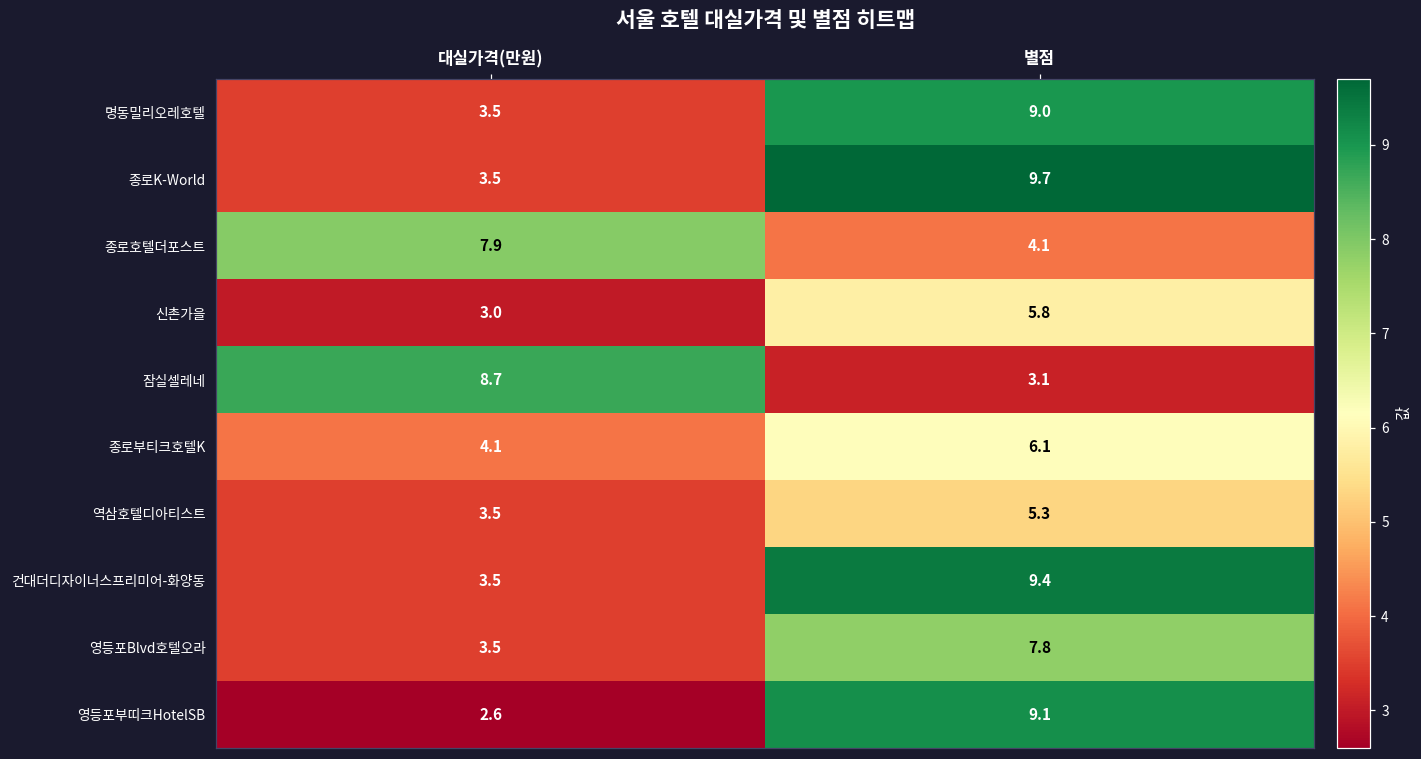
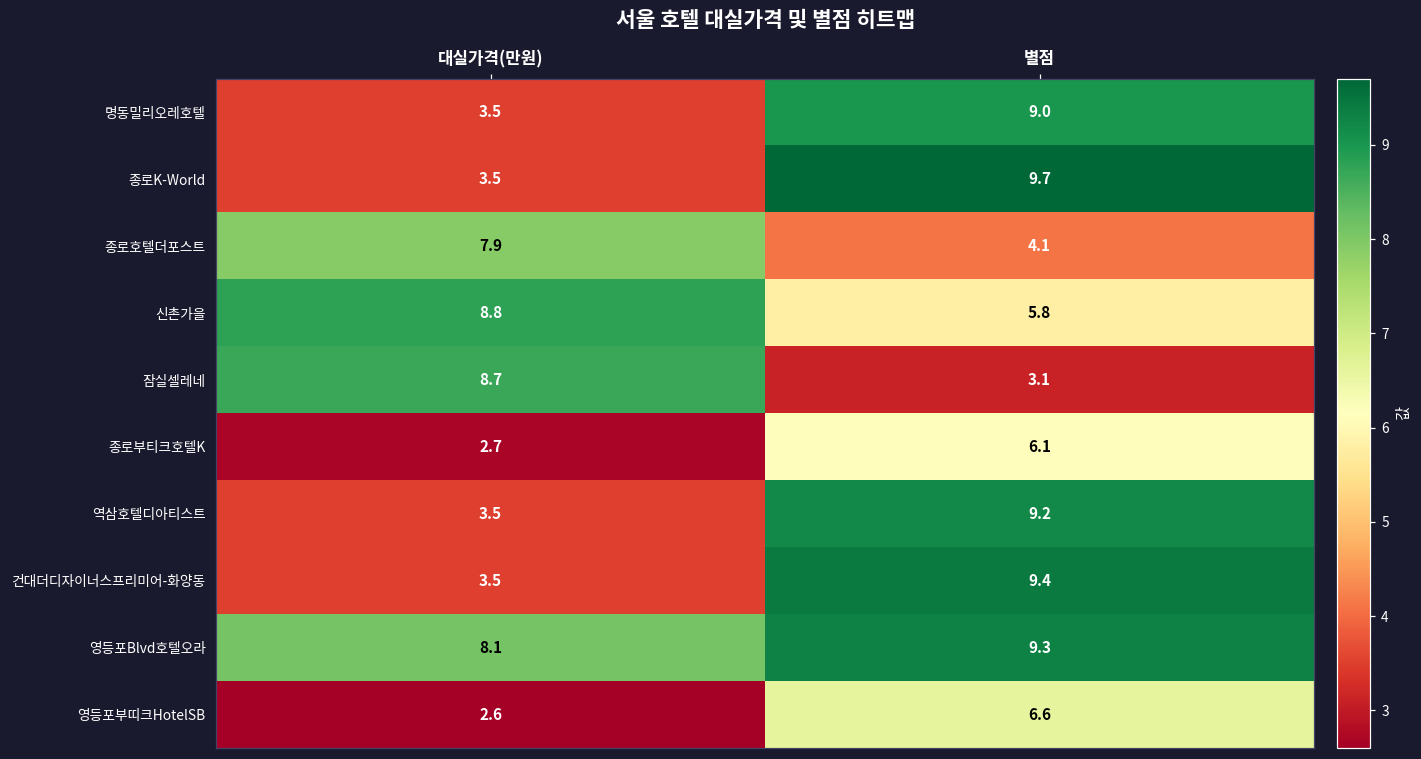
  {
    "명동밀리오레호텔": {
      "대실가격(만원)": 3.5,
      "별점": 9.0
    },
    "종로K-World": {
      "대실가격(만원)": 3.5,
      "별점": 9.7
    },
    "종로호텔더포스트": {
      "대실가격(만원)": 7.9,
      "별점": 4.1
    },
    "신촌가을": {
-     "대실가격(만원)": 3.0,
+     "대실가격(만원)": 8.8,
      "별점": 5.8
    },
    "잠실셀레네": {
      "대실가격(만원)": 8.7,
      "별점": 3.1
    },
    "종로부티크호텔K": {
-     "대실가격(만원)": 4.1,
+     "대실가격(만원)": 2.7,
      "별점": 6.1
    },
    "역삼호텔디아티스트": {
      "대실가격(만원)": 3.5,
-     "별점": 5.3
+     "별점": 9.2
    },
    "건대더디자이너스프리미어-화양동": {
      "대실가격(만원)": 3.5,
      "별점": 9.4
    },
    "영등포Blvd호텔오라": {
-     "대실가격(만원)": 3.5,
-     "별점": 7.8
+     "대실가격(만원)": 8.1,
+     "별점": 9.3
    },
    "영등포부띠크HotelSB": {
      "대실가격(만원)": 2.6,
-     "별점": 9.1
+     "별점": 6.6
    }
  }
